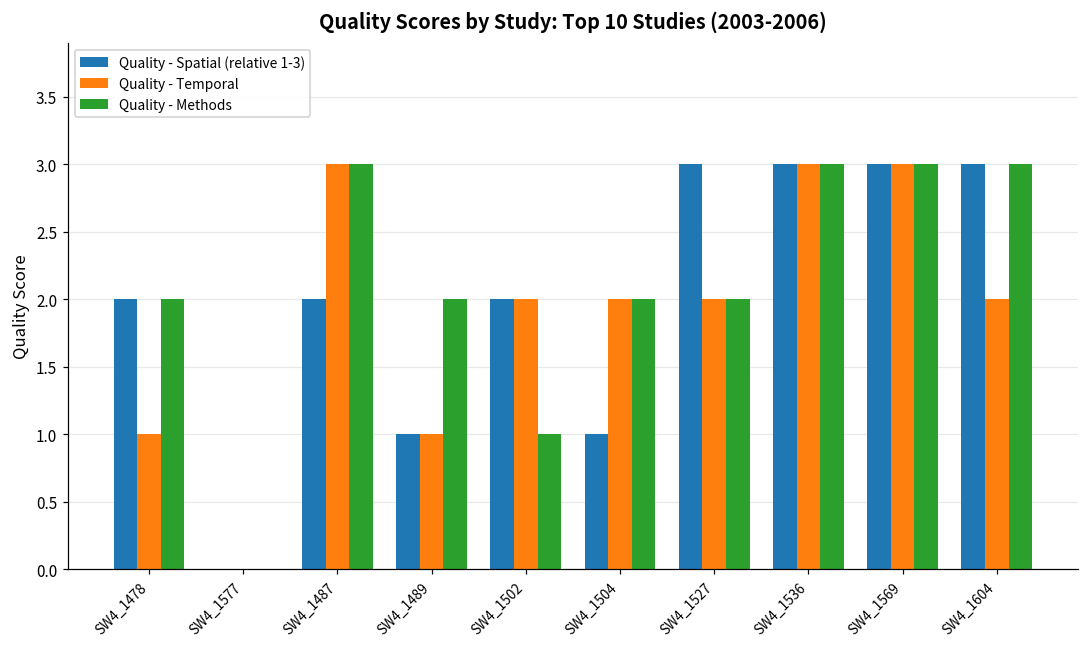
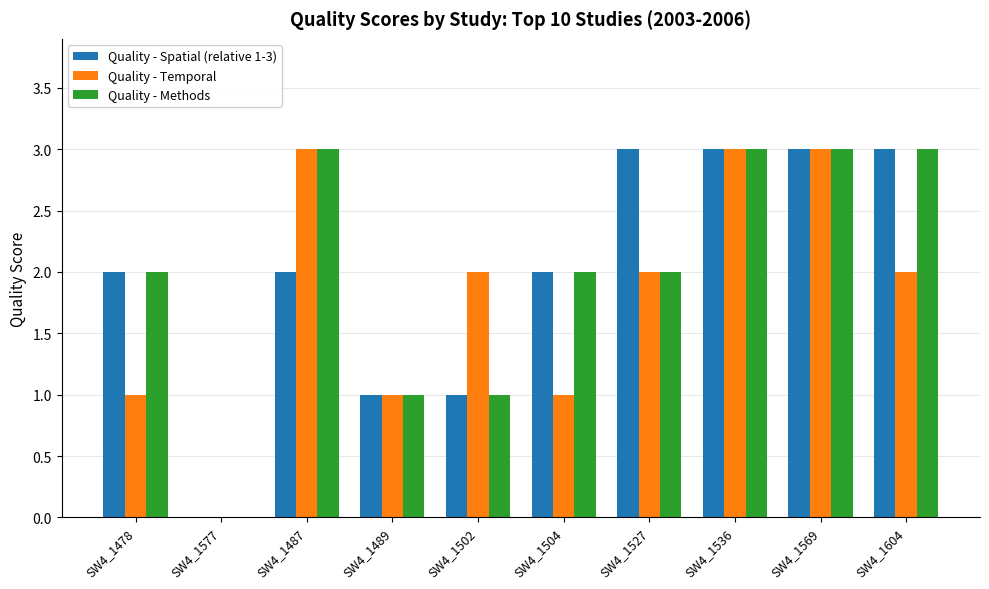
  {
    "Quality - Spatial (relative 1-3)": {
      "SW4_1478": 2,
      "SW4_1577": 0,
      "SW4_1487": 2,
      "SW4_1489": 1,
-     "SW4_1502": 2,
-     "SW4_1504": 1,
+     "SW4_1502": 1,
+     "SW4_1504": 2,
      "SW4_1527": 3,
      "SW4_1536": 3,
      "SW4_1569": 3,
      "SW4_1604": 3
    },
    "Quality - Temporal": {
      "SW4_1478": 1,
      "SW4_1577": 0,
      "SW4_1487": 3,
      "SW4_1489": 1,
      "SW4_1502": 2,
-     "SW4_1504": 2,
+     "SW4_1504": 1,
      "SW4_1527": 2,
      "SW4_1536": 3,
      "SW4_1569": 3,
      "SW4_1604": 2
    },
    "Quality - Methods": {
      "SW4_1478": 2,
      "SW4_1577": 0,
      "SW4_1487": 3,
-     "SW4_1489": 2,
+     "SW4_1489": 1,
      "SW4_1502": 1,
      "SW4_1504": 2,
      "SW4_1527": 2,
      "SW4_1536": 3,
      "SW4_1569": 3,
      "SW4_1604": 3
    }
  }
